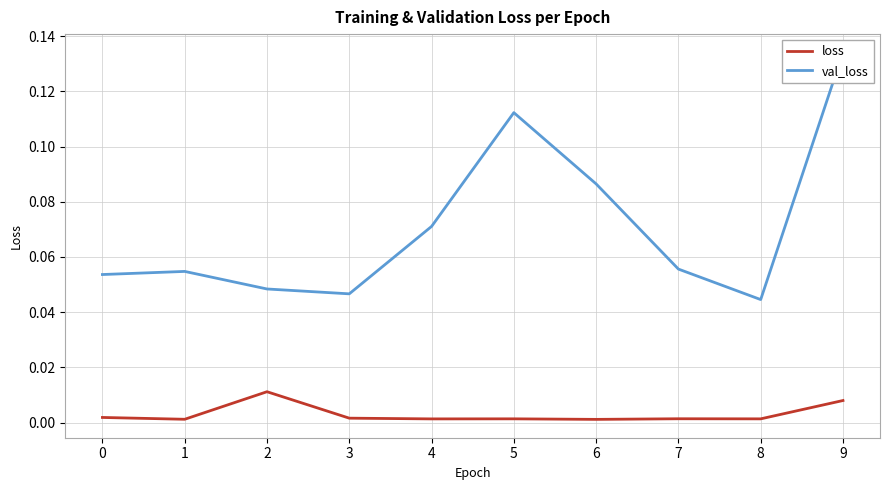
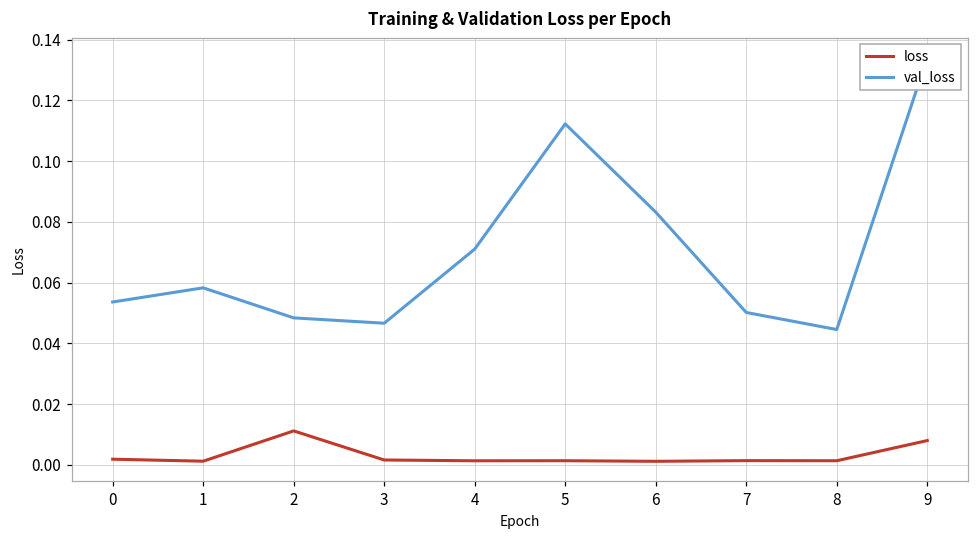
  {
    "loss": {
      "0": 0.002,
      "1": 0.001,
      "2": 0.011,
      "3": 0.002,
      "4": 0.001,
      "5": 0.001,
      "6": 0.001,
      "7": 0.001,
      "8": 0.001,
      "9": 0.008
    },
    "val_loss": {
      "0": 0.054,
-     "1": 0.055,
+     "1": 0.058,
      "2": 0.048,
      "3": 0.047,
      "4": 0.071,
      "5": 0.112,
-     "6": 0.086,
-     "7": 0.056,
+     "6": 0.083,
+     "7": 0.050,
      "8": 0.045
    }
  }
